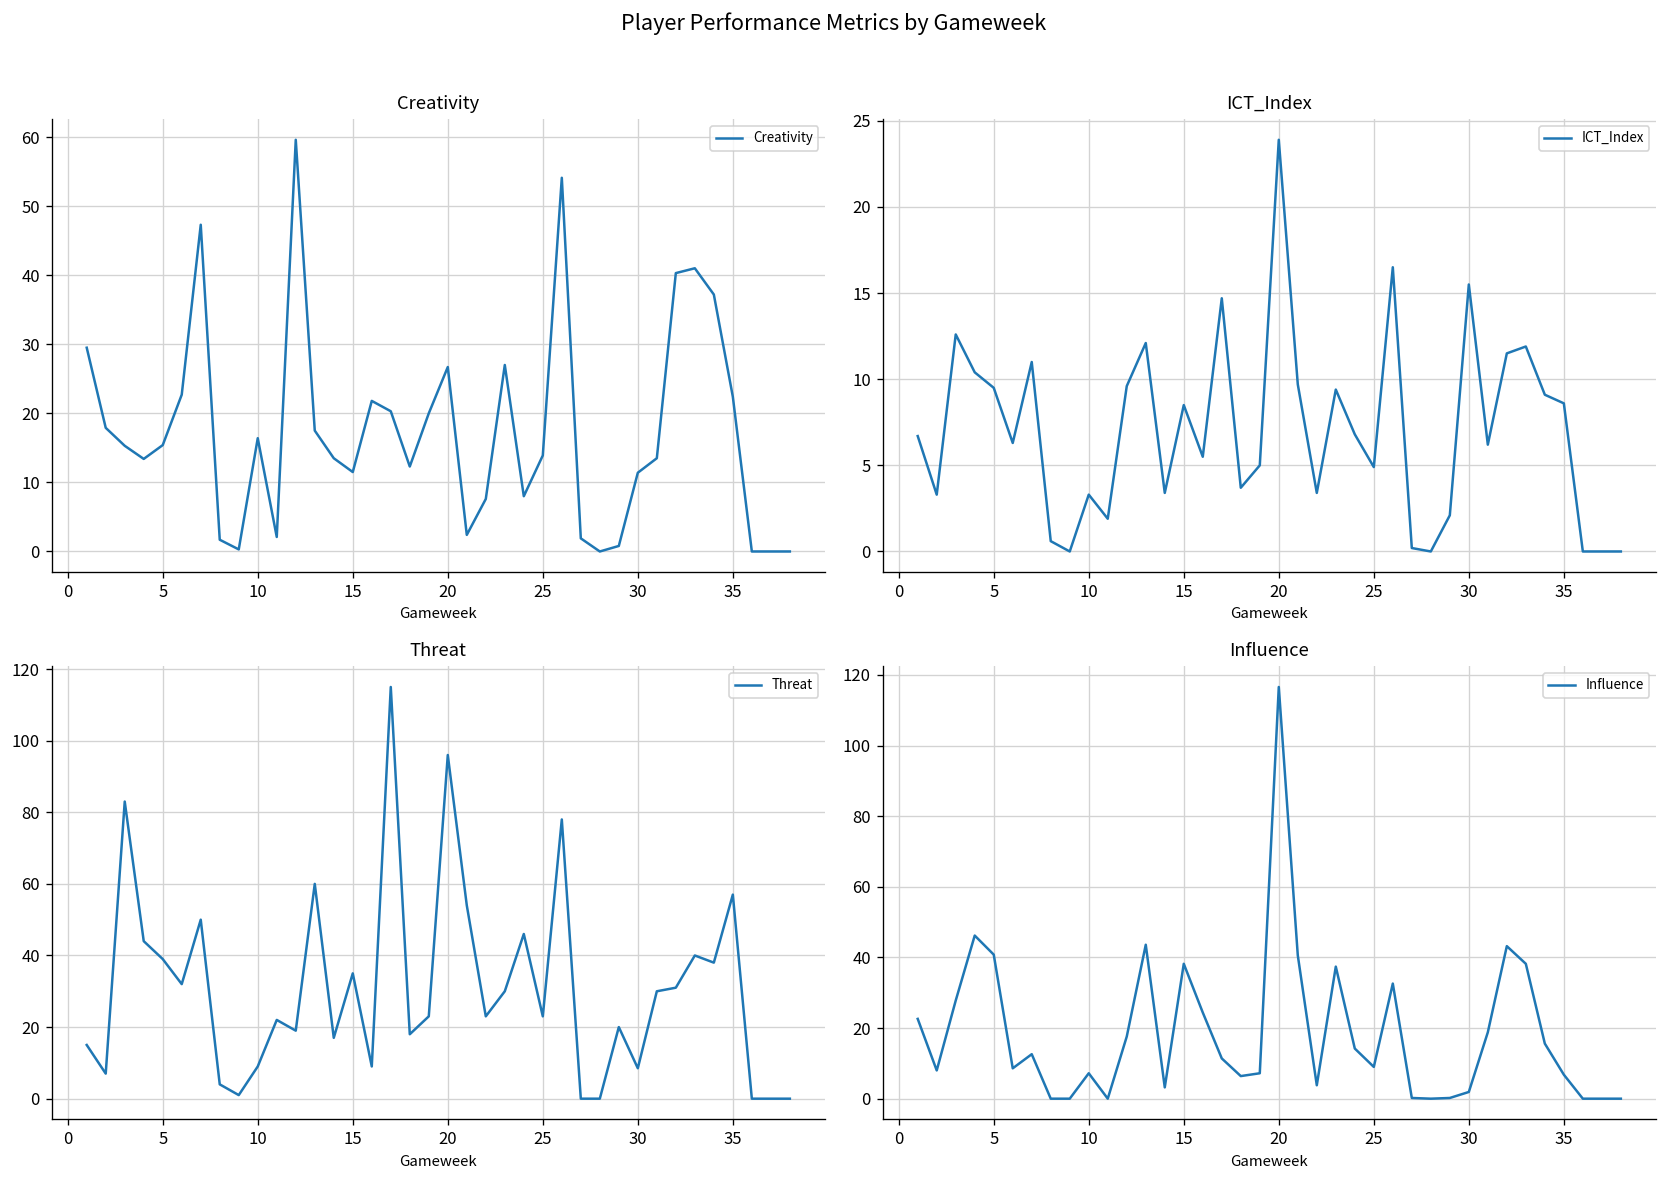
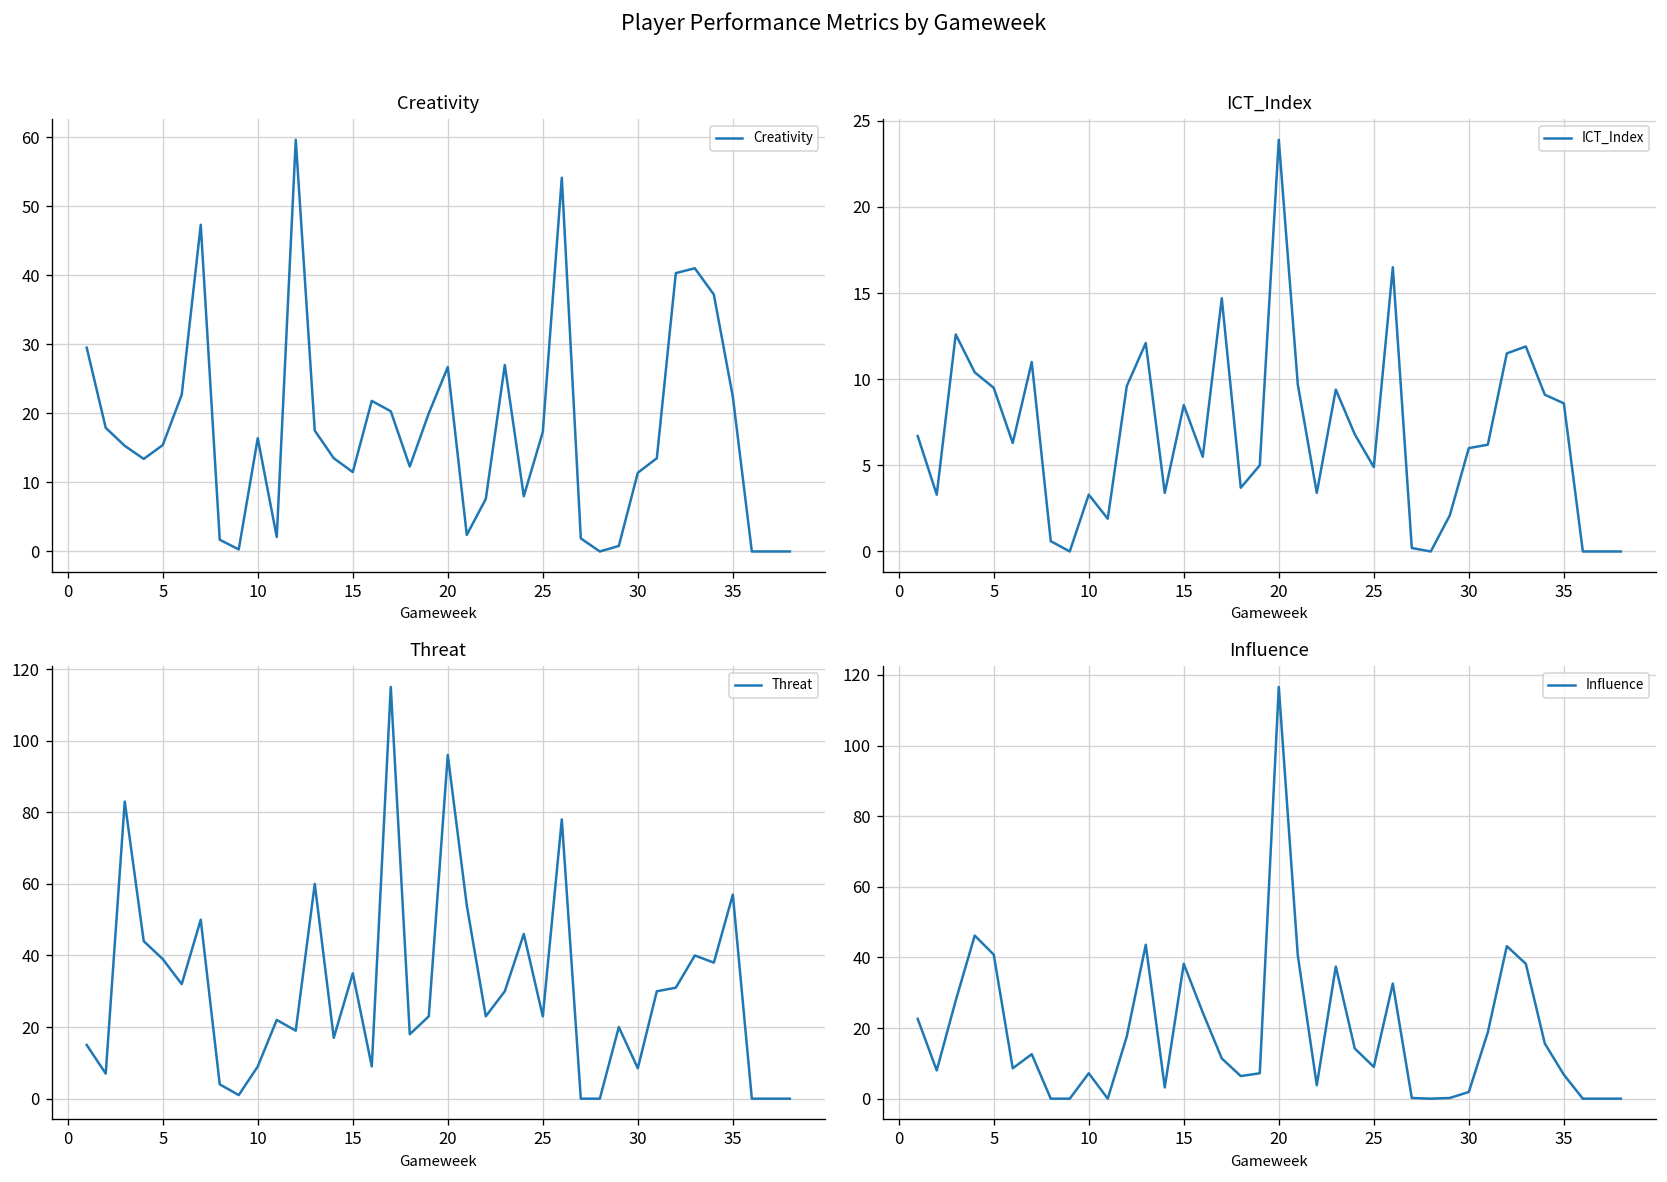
  {
    "Creativity": {
      "5": 15,
      "10": 16,
      "15": 12,
      "20": 27,
-     "25": 14,
+     "25": 17,
      "30": 11,
      "35": 22
    },
    "ICT_Index": {
      "5": 9.5,
      "10": 3.3,
      "15": 8.5,
      "20": 23.9,
      "25": 4.9,
-     "30": 15.5,
+     "30": 6.0,
      "35": 8.6
    },
    "Threat": {
      "5": 39,
      "10": 9,
      "15": 35,
      "20": 96,
      "25": 23,
      "30": 9,
      "35": 57
    },
    "Influence": {
      "5": 41,
      "10": 7,
      "15": 38,
      "20": 117,
      "25": 9,
      "30": 2,
      "35": 7
    }
  }
